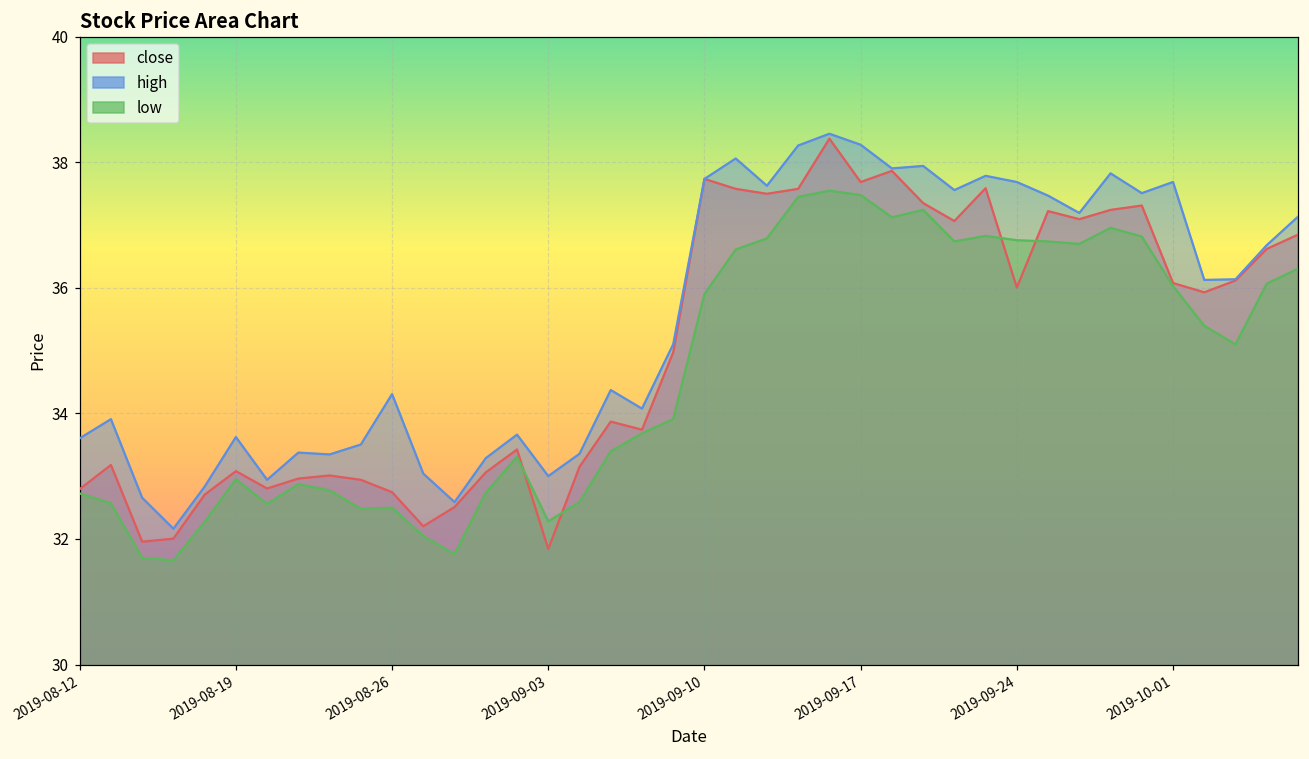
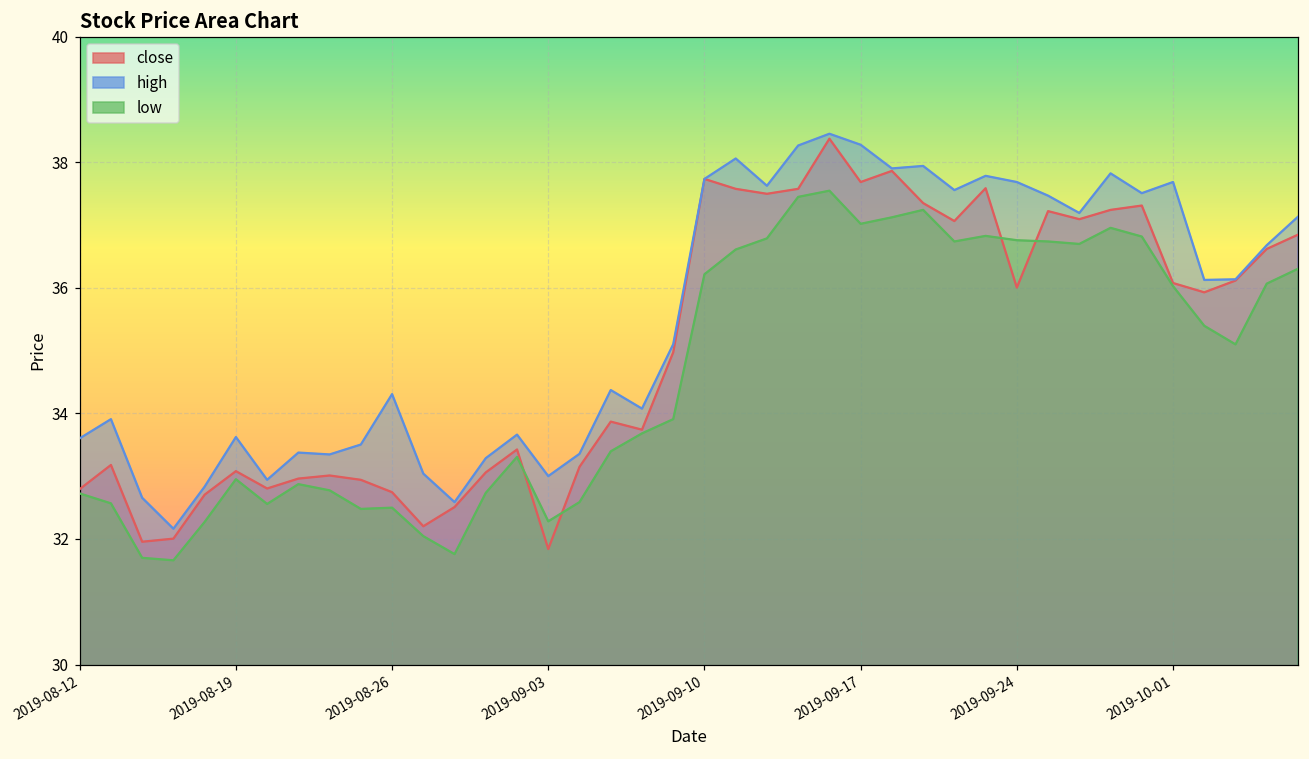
  {
    "close": {
      "2019-08-12": 32.8,
      "2019-08-19": 33.1,
      "2019-08-26": 32.7,
      "2019-09-03": 31.8,
      "2019-09-17": 37.7,
      "2019-09-24": 36.0,
      "2019-10-01": 36.1
    },
    "high": {
      "2019-08-12": 33.6,
      "2019-08-19": 33.6,
      "2019-08-26": 34.3,
      "2019-09-03": 33.0,
      "2019-09-17": 38.3,
      "2019-09-24": 37.7,
      "2019-10-01": 37.7
    },
    "low": {
      "2019-08-12": 32.7,
      "2019-08-19": 33.0,
      "2019-08-26": 32.5,
      "2019-09-03": 32.3,
-     "2019-09-10": 35.9,
-     "2019-09-17": 37.5,
+     "2019-09-10": 36.2,
+     "2019-09-17": 37.0,
      "2019-09-24": 36.8,
      "2019-10-01": 36.0
    }
  }
